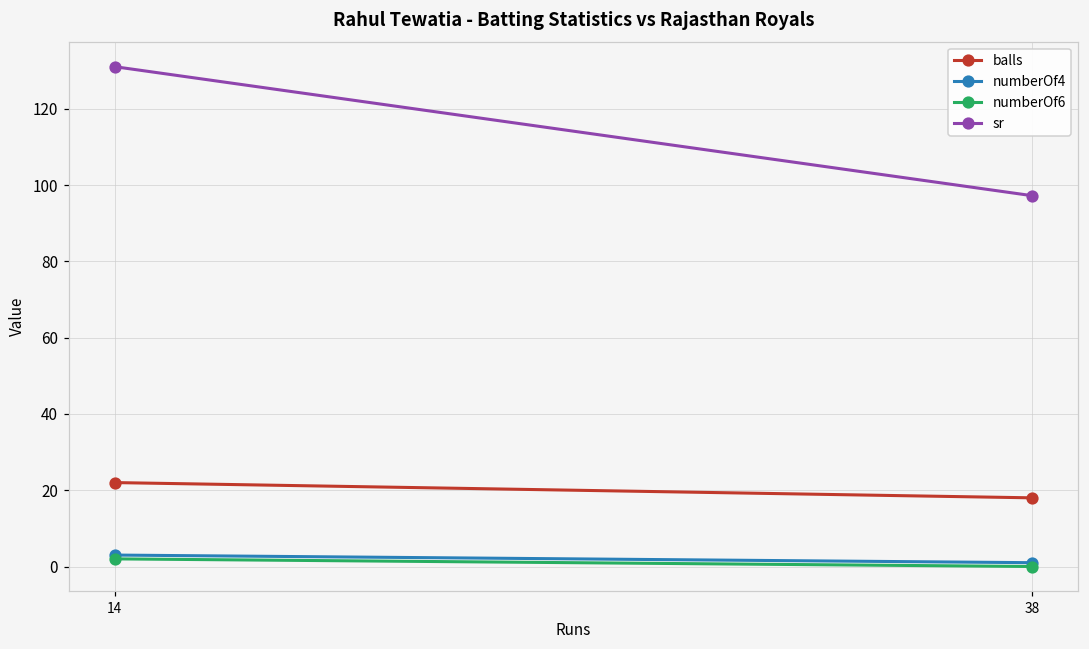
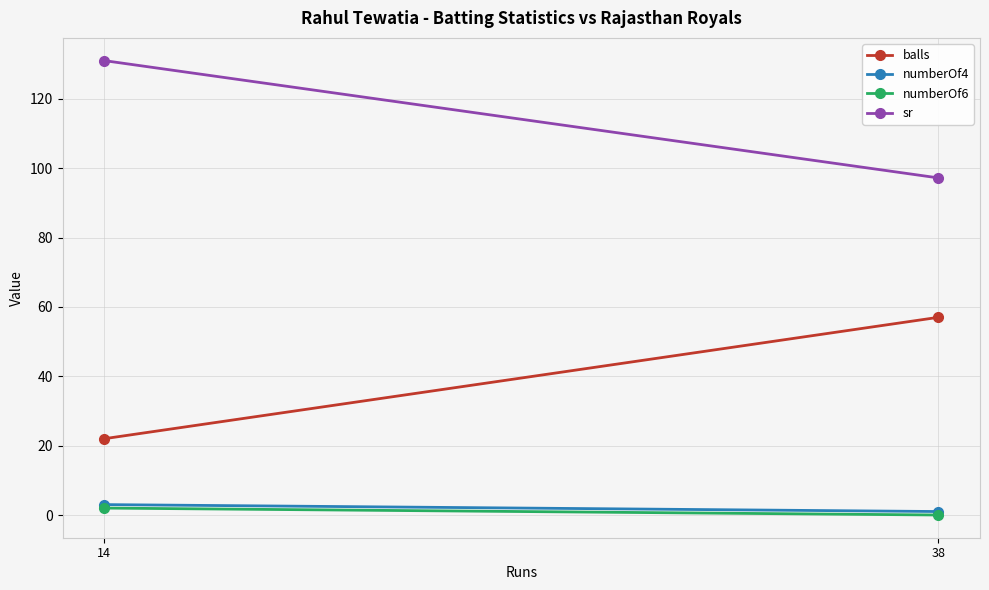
  {
    "balls": {
      "14": 22,
-     "38": 18
+     "38": 57
    },
    "numberOf4": {
      "14": 3,
      "38": 1
    },
    "numberOf6": {
      "14": 2,
      "38": 0
    },
    "sr": {
      "14": 131,
      "38": 97
    }
  }
